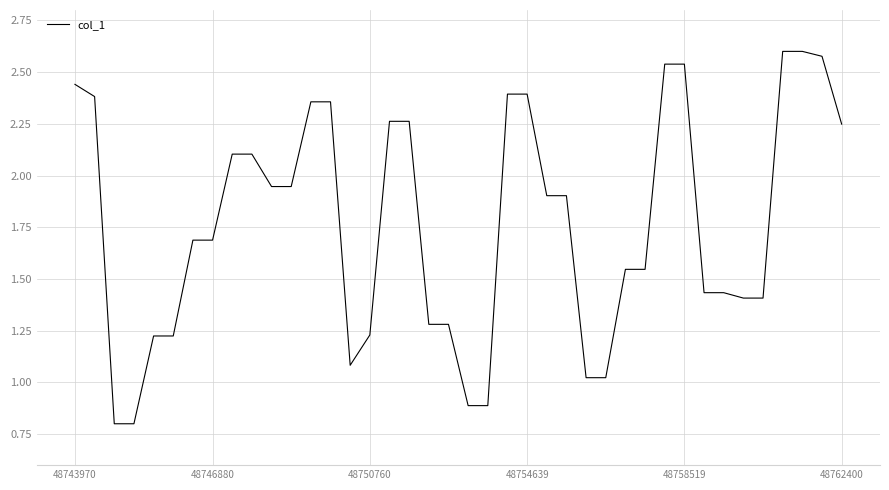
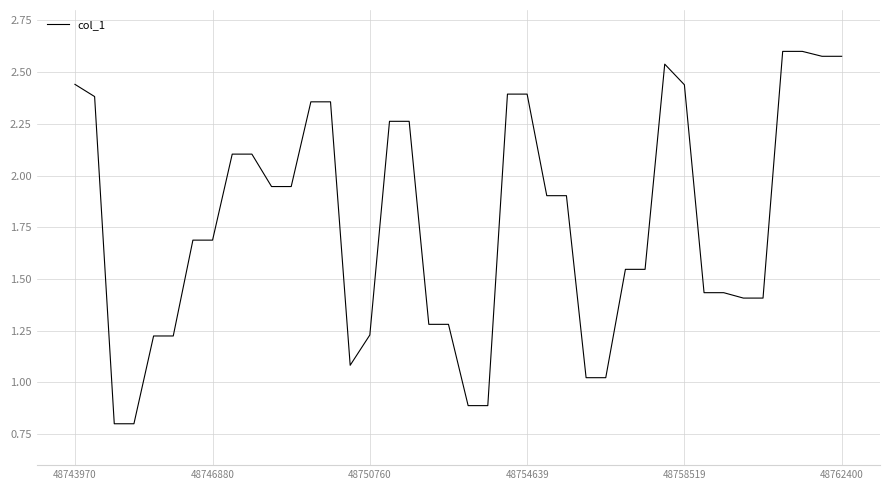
  {
    "48743970": 2.44,
    "48746880": 1.69,
    "48750760": 1.23,
    "48754639": 2.39,
-   "48758519": 2.54,
-   "48762400": 2.25
+   "48758519": 2.44,
+   "48762400": 2.58
  }
